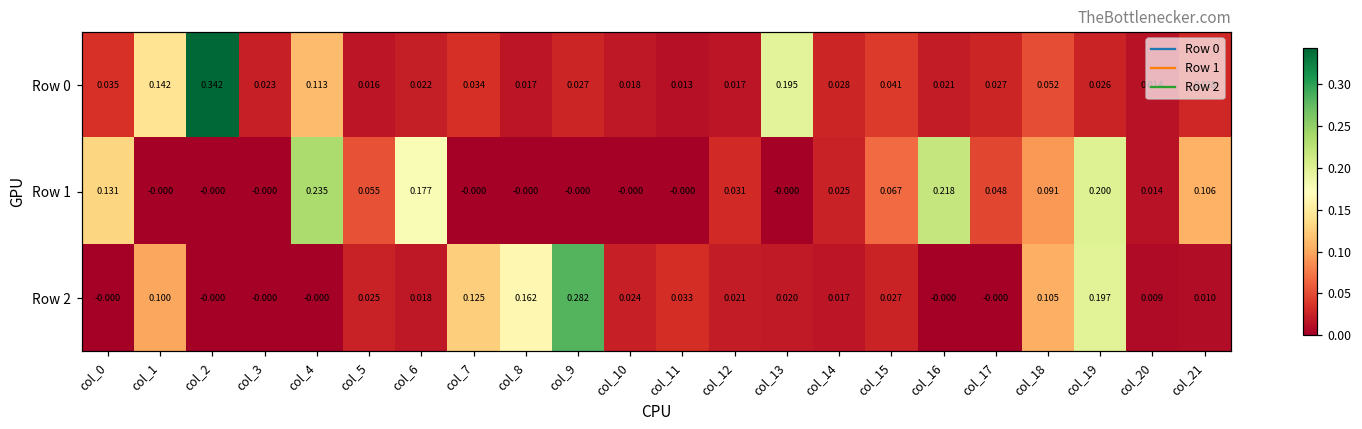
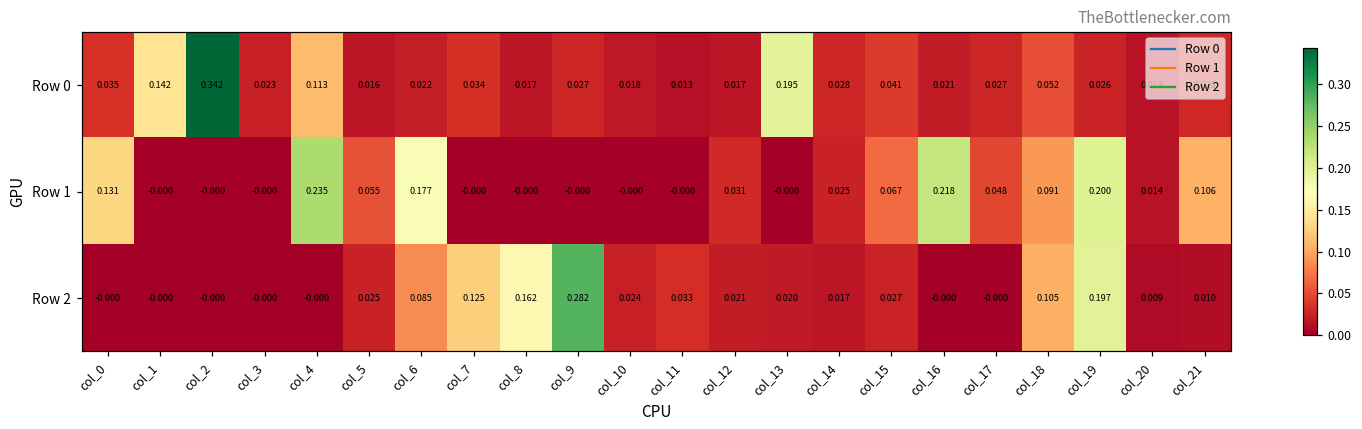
  {
    "Row 0": {
      "col_0": 0.035,
      "col_1": 0.142,
      "col_2": 0.342,
      "col_3": 0.023,
      "col_4": 0.113,
      "col_5": 0.016,
      "col_6": 0.022,
      "col_7": 0.034,
      "col_8": 0.017,
      "col_9": 0.027,
      "col_10": 0.018,
      "col_11": 0.013,
      "col_12": 0.017,
      "col_13": 0.195,
      "col_14": 0.028,
      "col_15": 0.041,
      "col_16": 0.021,
      "col_17": 0.027,
      "col_18": 0.052,
      "col_19": 0.026
    },
    "Row 1": {
      "col_0": 0.131,
      "col_1": -0.000,
      "col_2": -0.000,
      "col_3": -0.000,
      "col_4": 0.235,
      "col_5": 0.055,
      "col_6": 0.177,
      "col_7": -0.000,
      "col_8": -0.000,
      "col_9": -0.000,
      "col_10": -0.000,
      "col_11": -0.000,
      "col_12": 0.031,
      "col_13": -0.000,
      "col_14": 0.025,
      "col_15": 0.067,
      "col_16": 0.218,
      "col_17": 0.048,
      "col_18": 0.091,
      "col_19": 0.200,
      "col_20": 0.014,
      "col_21": 0.106
    },
    "Row 2": {
      "col_0": -0.000,
-     "col_1": 0.100,
+     "col_1": -0.000,
      "col_2": -0.000,
      "col_3": -0.000,
      "col_4": -0.000,
      "col_5": 0.025,
-     "col_6": 0.018,
+     "col_6": 0.085,
      "col_7": 0.125,
      "col_8": 0.162,
      "col_9": 0.282,
      "col_10": 0.024,
      "col_11": 0.033,
      "col_12": 0.021,
      "col_13": 0.020,
      "col_14": 0.017,
      "col_15": 0.027,
      "col_16": -0.000,
      "col_17": -0.000,
      "col_18": 0.105,
      "col_19": 0.197,
      "col_20": 0.009,
      "col_21": 0.010
    }
  }
